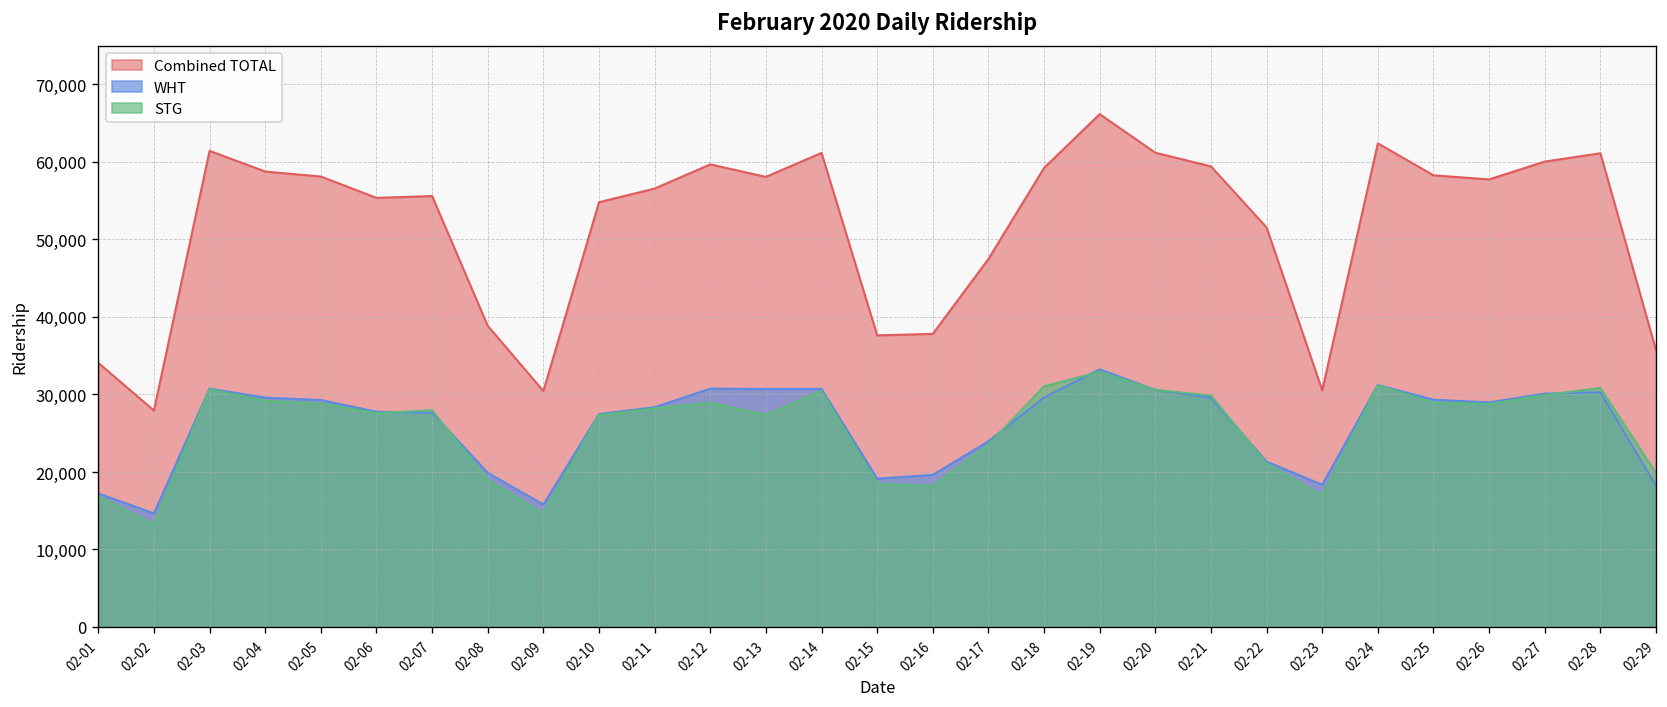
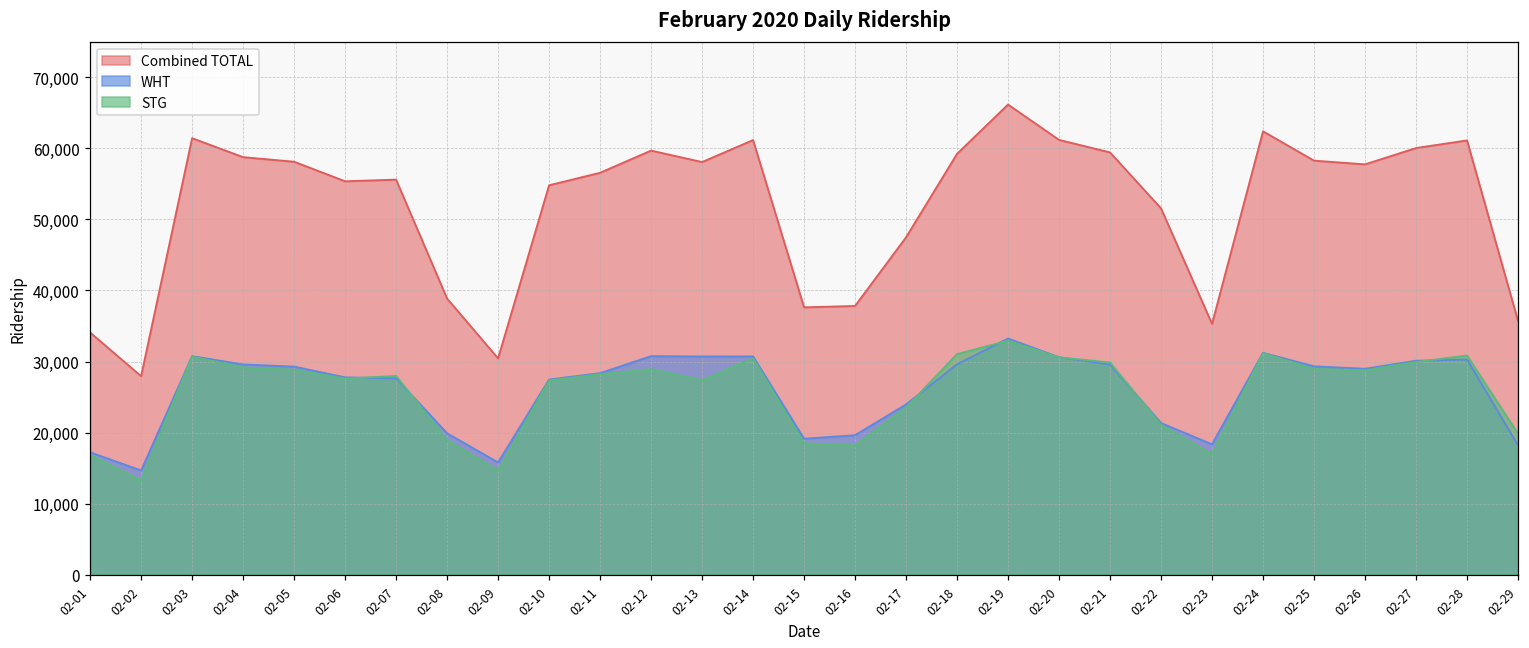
  {
    "Combined TOTAL": {
      "02-01": "34,000",
      "02-02": "28,000",
      "02-03": "61,000",
      "02-04": "59,000",
      "02-05": "58,000",
      "02-06": "55,000",
      "02-07": "56,000",
      "02-08": "39,000",
      "02-09": "30,000",
      "02-10": "55,000",
      "02-11": "57,000",
      "02-12": "60,000",
      "02-13": "58,000",
      "02-14": "61,000",
      "02-15": "38,000",
      "02-16": "38,000",
      "02-17": "47,000",
      "02-18": "59,000",
      "02-19": "66,000",
      "02-20": "61,000",
      "02-21": "59,000",
      "02-22": "52,000",
-     "02-23": "31,000",
+     "02-23": "35,000",
      "02-24": "62,000",
      "02-25": "58,000",
      "02-26": "58,000",
      "02-27": "60,000",
      "02-28": "61,000",
      "02-29": "36,000"
    },
    "WHT": {
      "02-02": "15,000",
      "02-04": "30,000",
      "02-05": "29,000",
      "02-08": "20,000",
      "02-09": "16,000",
      "02-12": "31,000",
      "02-13": "31,000",
      "02-15": "19,000",
      "02-16": "20,000",
      "02-17": "24,000",
      "02-18": "30,000",
      "02-23": "18,000",
      "02-28": "30,000",
      "02-29": "18,000"
    },
    "STG": {
      "02-02": "13,000",
      "02-04": "29,000",
      "02-05": "29,000",
      "02-08": "19,000",
      "02-09": "15,000",
      "02-12": "29,000",
      "02-13": "27,000",
      "02-15": "18,000",
      "02-16": "18,000",
      "02-17": "24,000",
      "02-18": "31,000",
      "02-23": "17,000",
      "02-28": "31,000",
      "02-29": "20,000"
    }
  }
